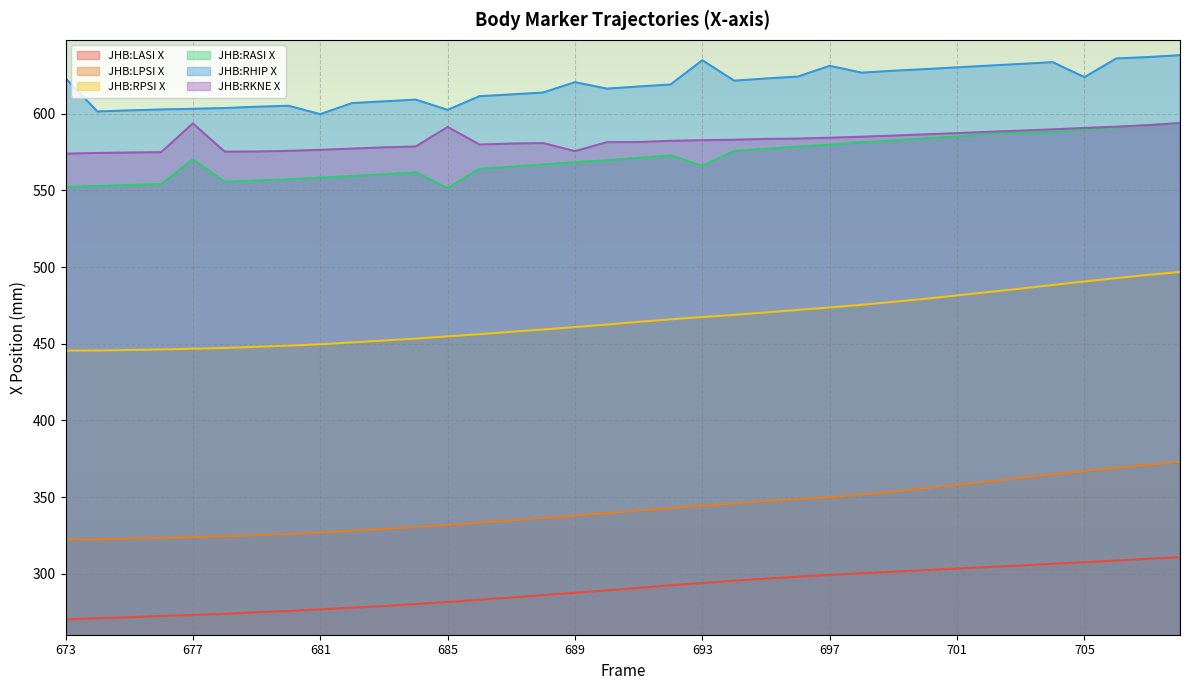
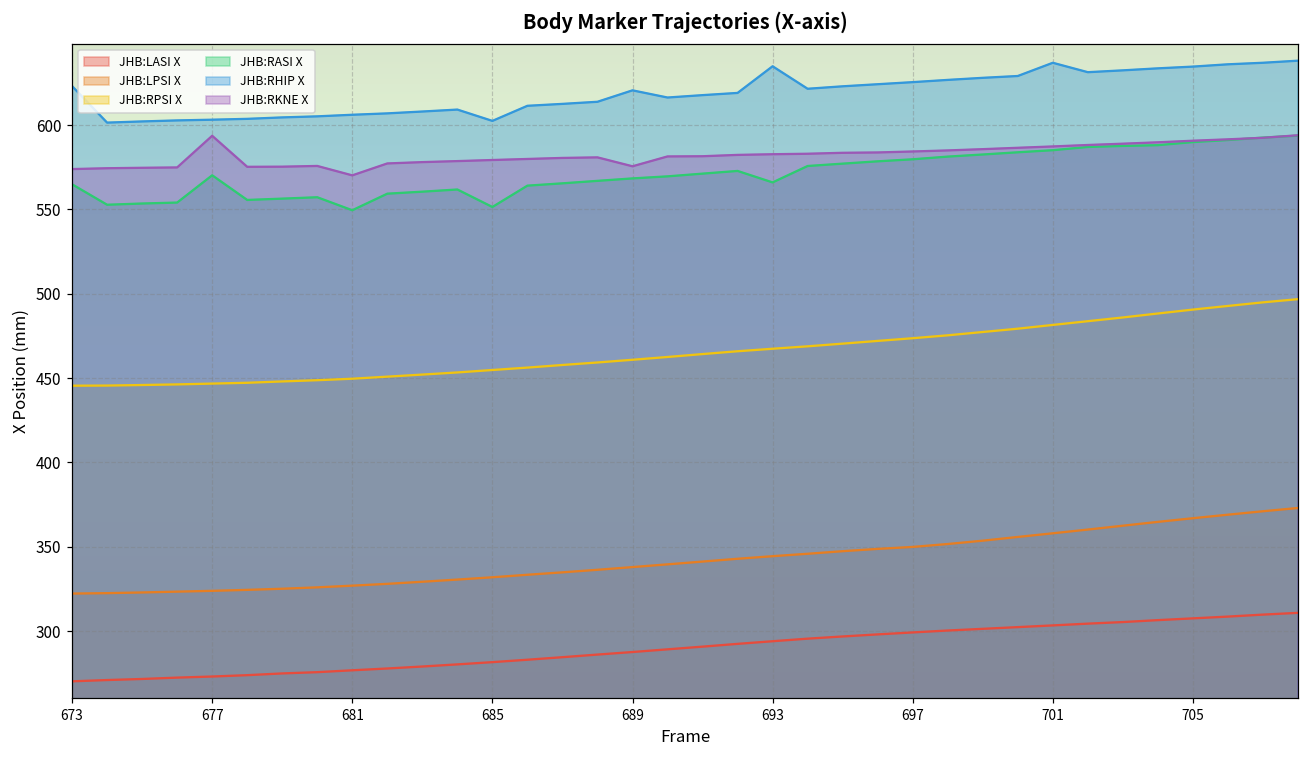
  {
    "JHB:RASI X": {
-     "673": 552,
+     "673": 565,
      "677": 570,
-     "681": 558,
+     "681": 549,
      "685": 551,
      "689": 568,
      "693": 566,
      "697": 580,
      "701": 585
    },
    "JHB:RHIP X": {
      "673": 623,
      "677": 603,
-     "681": 600,
+     "681": 606,
      "685": 602,
      "689": 621,
      "693": 635,
-     "697": 631,
-     "701": 630,
-     "705": 624
+     "697": 625,
+     "701": 637,
+     "705": 635
    },
    "JHB:RKNE X": {
      "673": 574,
      "677": 594,
-     "681": 576,
-     "685": 591,
+     "681": 570,
+     "685": 579,
      "689": 576,
      "693": 583,
      "697": 584,
      "701": 587
    }
  }
